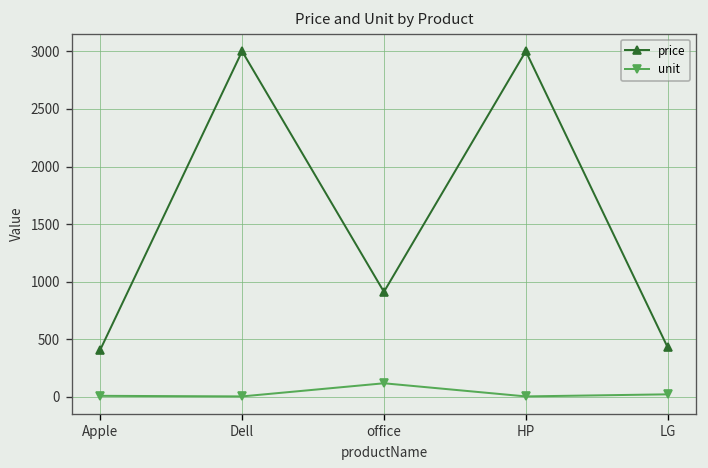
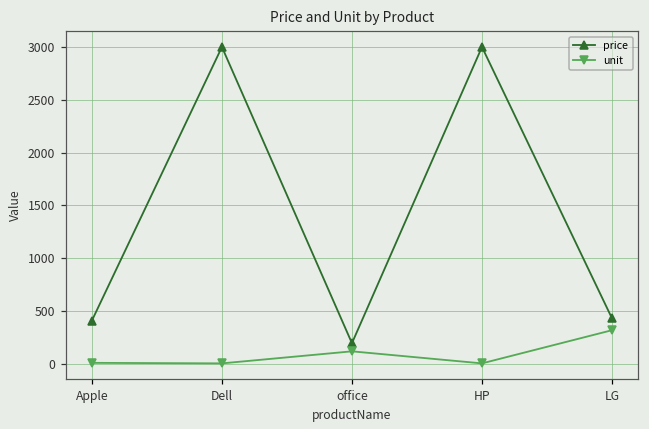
  {
    "price": {
      "Apple": 400,
      "Dell": 3000,
-     "office": 900,
+     "office": 200,
      "HP": 3000,
      "LG": 400
    },
    "unit": {
      "Apple": 0,
      "Dell": 0,
      "office": 100,
      "HP": 0,
-     "LG": 0
+     "LG": 300
    }
  }
